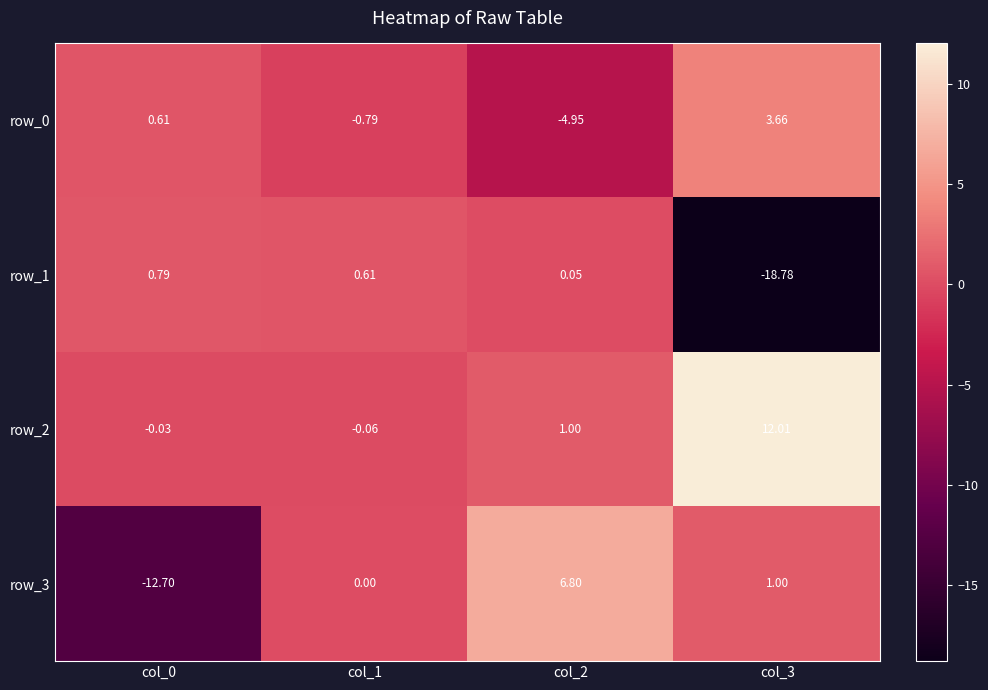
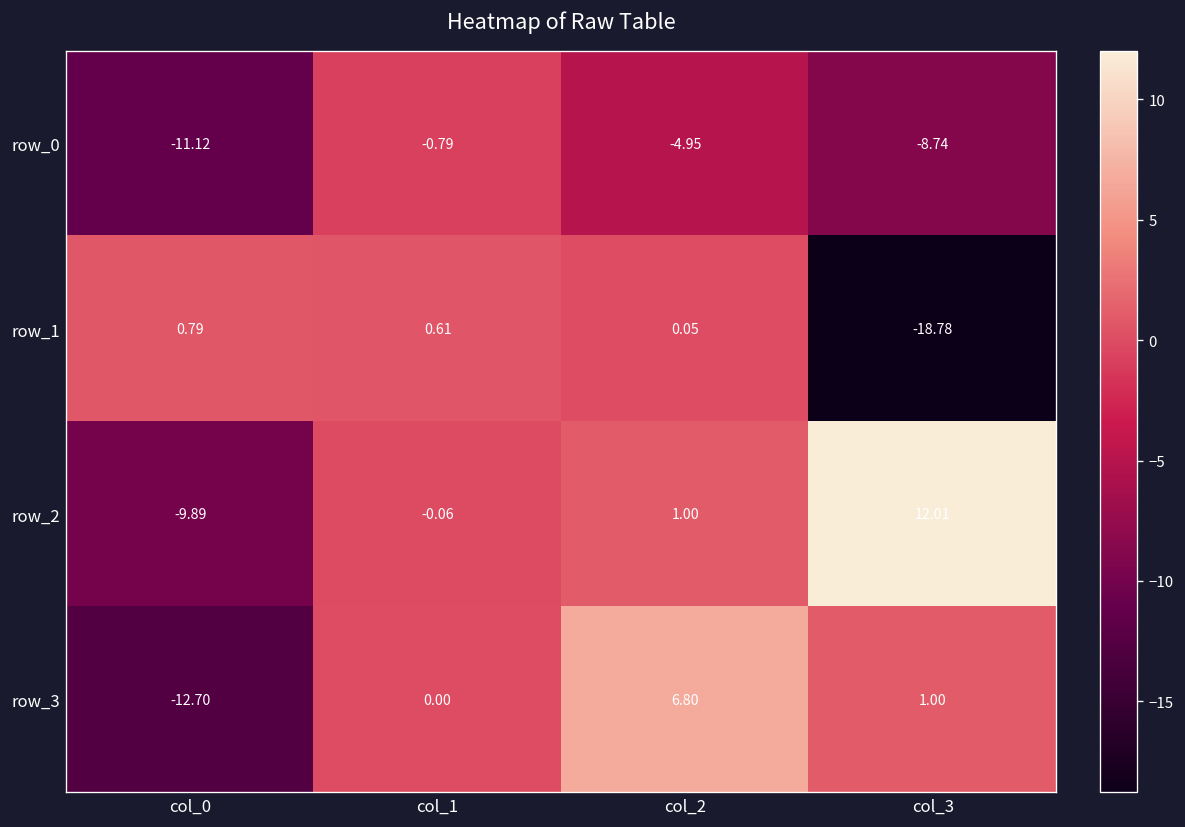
  {
    "row_0": {
-     "col_0": 0.61,
+     "col_0": -11.12,
      "col_1": -0.79,
      "col_2": -4.95,
-     "col_3": 3.66
+     "col_3": -8.74
    },
    "row_1": {
      "col_0": 0.79,
      "col_1": 0.61,
      "col_2": 0.05,
      "col_3": -18.78
    },
    "row_2": {
-     "col_0": -0.03,
+     "col_0": -9.89,
      "col_1": -0.06,
      "col_2": 1.00
    },
    "row_3": {
      "col_0": -12.70,
      "col_1": 0.00,
      "col_2": 6.80,
      "col_3": 1.00
    }
  }
